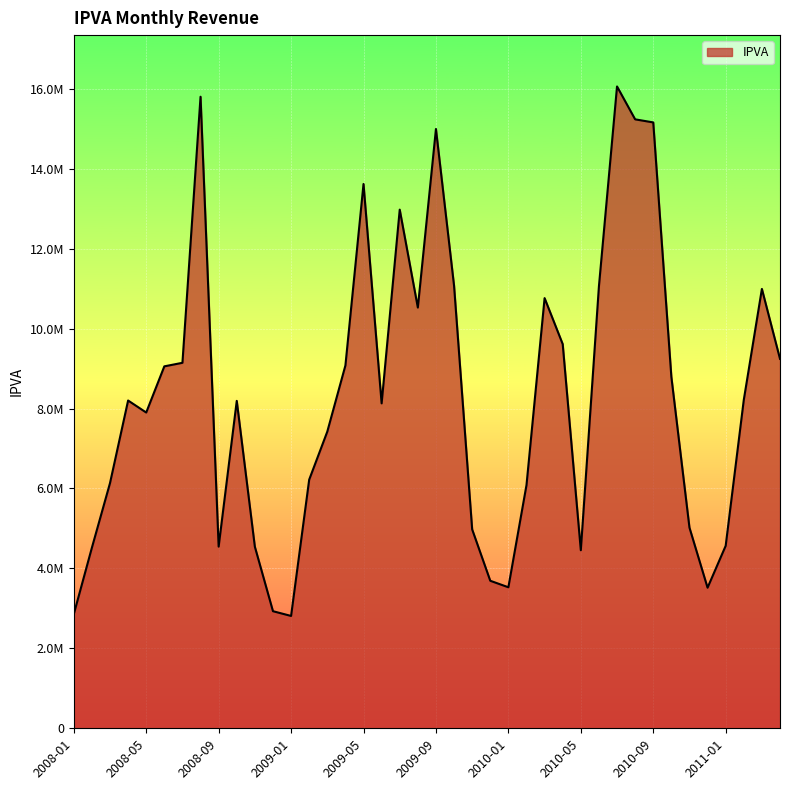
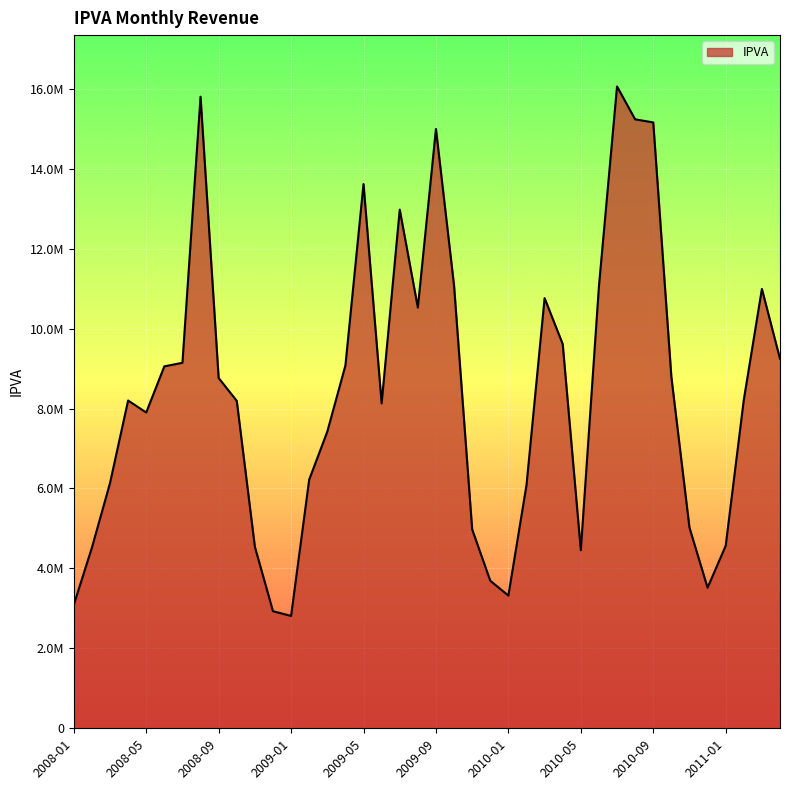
  {
-   "2008-01": 2900000,
+   "2008-01": 3100000,
    "2008-05": 7900000,
-   "2008-09": 4500000,
+   "2008-09": 8800000,
    "2009-01": 2800000,
    "2009-05": 13600000,
    "2009-09": 15000000,
-   "2010-01": 3500000,
+   "2010-01": 3300000,
    "2010-05": 4500000,
    "2010-09": 15200000,
    "2011-01": 4600000
  }
